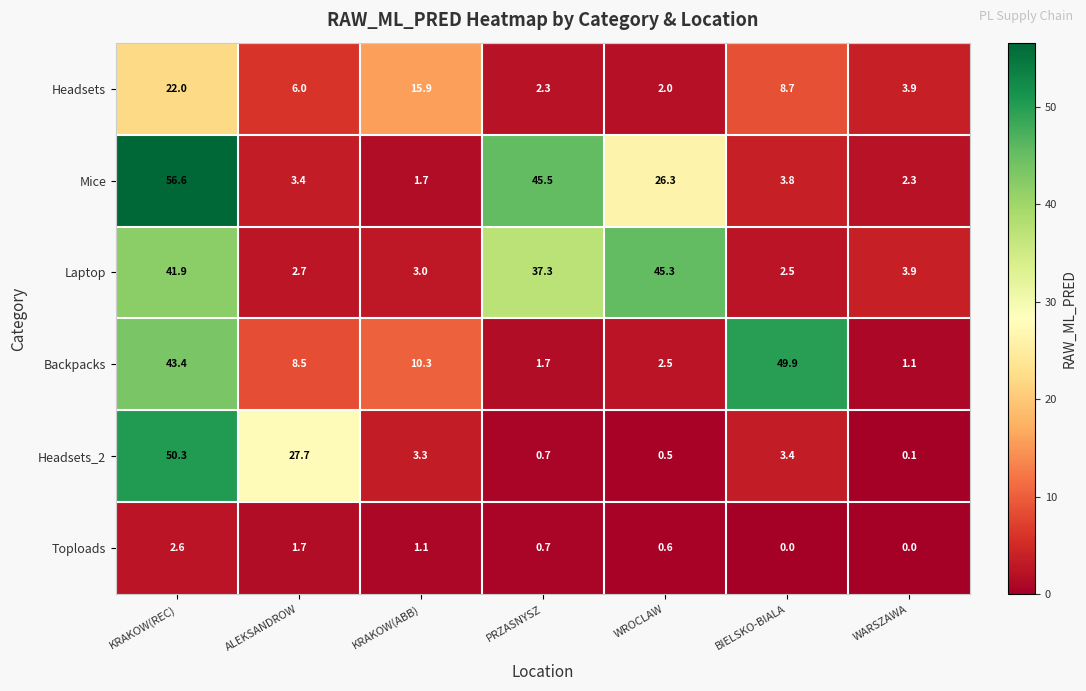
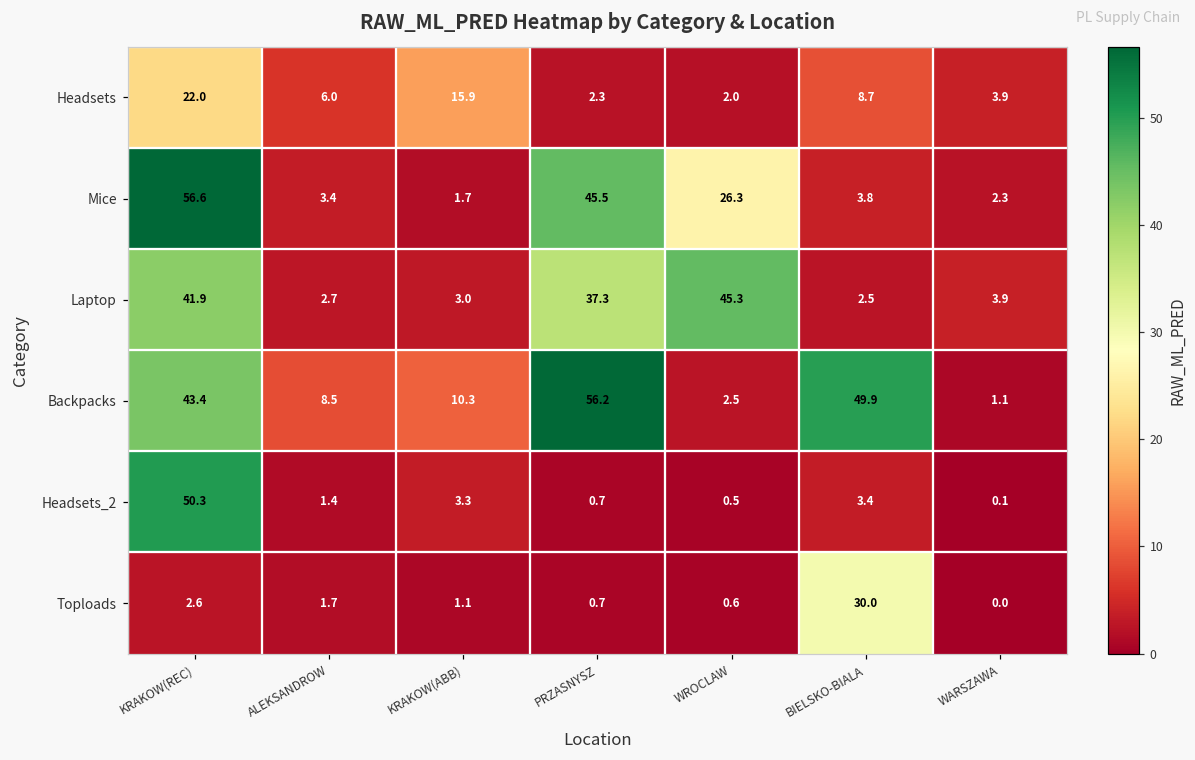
  {
    "Headsets": {
      "KRAKOW(REC)": 22.0,
      "ALEKSANDROW": 6.0,
      "KRAKOW(ABB)": 15.9,
      "PRZASNYSZ": 2.3,
      "WROCLAW": 2.0,
      "BIELSKO-BIALA": 8.7,
      "WARSZAWA": 3.9
    },
    "Mice": {
      "KRAKOW(REC)": 56.6,
      "ALEKSANDROW": 3.4,
      "KRAKOW(ABB)": 1.7,
      "PRZASNYSZ": 45.5,
      "WROCLAW": 26.3,
      "BIELSKO-BIALA": 3.8,
      "WARSZAWA": 2.3
    },
    "Laptop": {
      "KRAKOW(REC)": 41.9,
      "ALEKSANDROW": 2.7,
      "KRAKOW(ABB)": 3.0,
      "PRZASNYSZ": 37.3,
      "WROCLAW": 45.3,
      "BIELSKO-BIALA": 2.5,
      "WARSZAWA": 3.9
    },
    "Backpacks": {
      "KRAKOW(REC)": 43.4,
      "ALEKSANDROW": 8.5,
      "KRAKOW(ABB)": 10.3,
-     "PRZASNYSZ": 1.7,
+     "PRZASNYSZ": 56.2,
      "WROCLAW": 2.5,
      "BIELSKO-BIALA": 49.9,
      "WARSZAWA": 1.1
    },
    "Headsets_2": {
      "KRAKOW(REC)": 50.3,
-     "ALEKSANDROW": 27.7,
+     "ALEKSANDROW": 1.4,
      "KRAKOW(ABB)": 3.3,
      "PRZASNYSZ": 0.7,
      "WROCLAW": 0.5,
      "BIELSKO-BIALA": 3.4,
      "WARSZAWA": 0.1
    },
    "Toploads": {
      "KRAKOW(REC)": 2.6,
      "ALEKSANDROW": 1.7,
      "KRAKOW(ABB)": 1.1,
      "PRZASNYSZ": 0.7,
      "WROCLAW": 0.6,
-     "BIELSKO-BIALA": 0.0,
+     "BIELSKO-BIALA": 30.0,
      "WARSZAWA": 0.0
    }
  }
